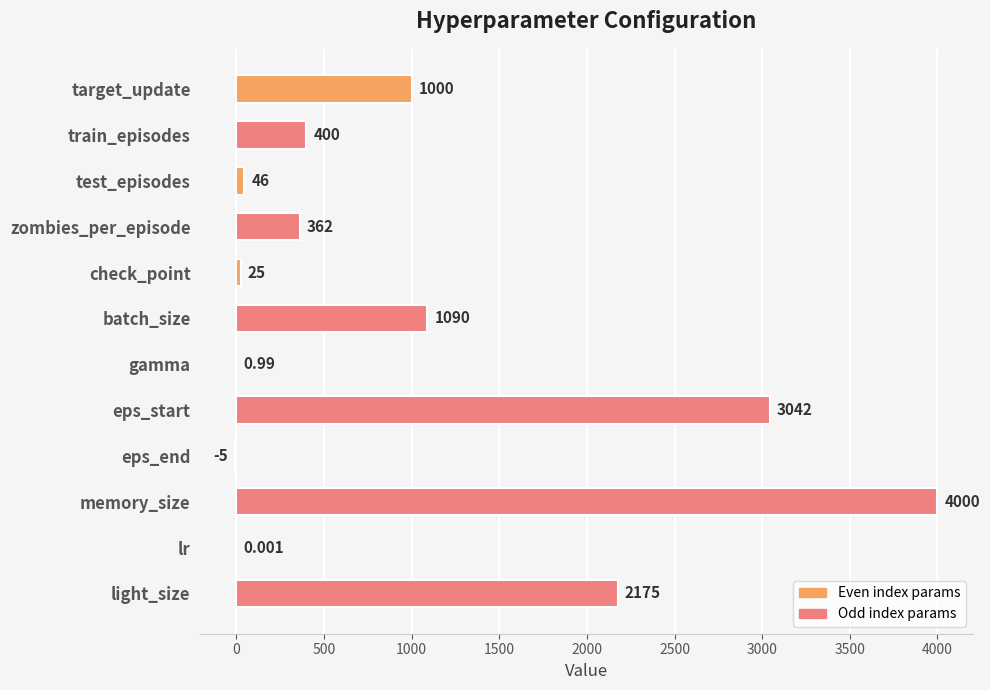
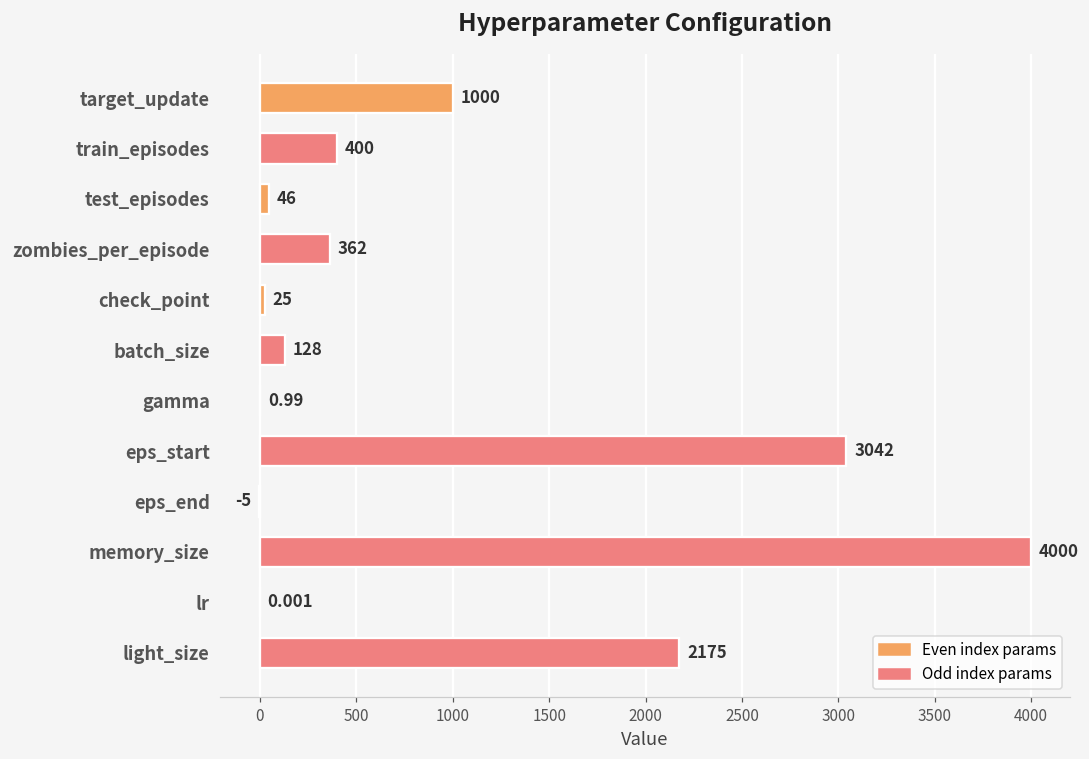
  {
    "target_update": 1000,
    "train_episodes": 400,
    "test_episodes": 46,
    "zombies_per_episode": 362,
    "check_point": 25,
-   "batch_size": 1090,
+   "batch_size": 128,
    "gamma": 0.99,
    "eps_start": 3042,
    "eps_end": -5,
    "memory_size": 4000,
    "lr": 0.001,
    "light_size": 2175
  }
